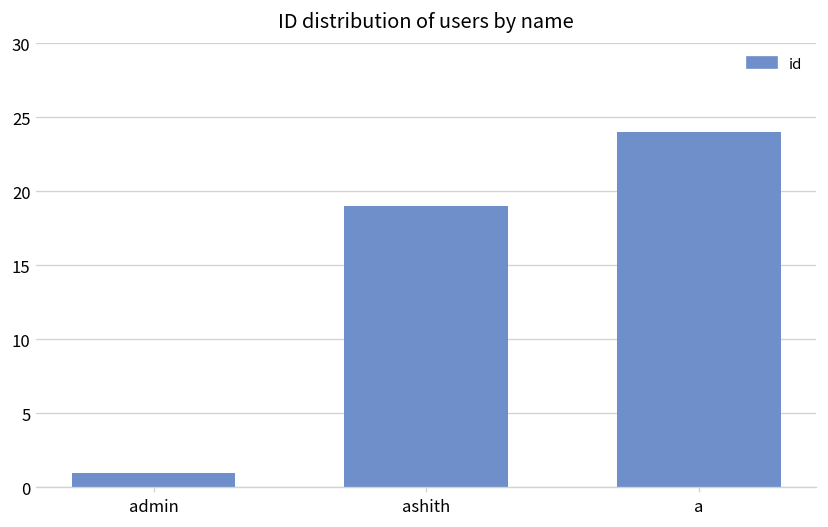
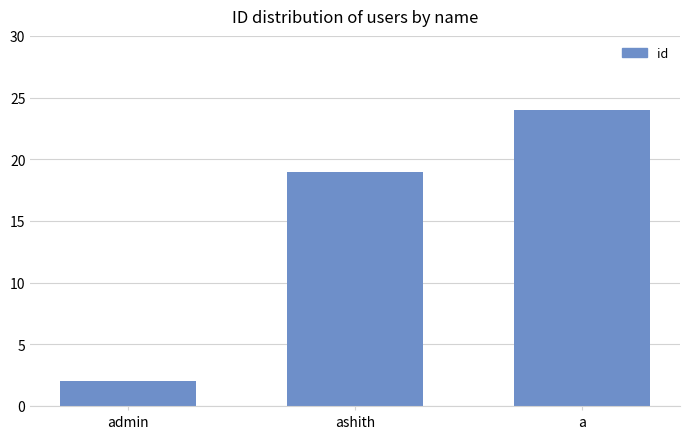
  {
-   "admin": 1,
+   "admin": 2,
    "ashith": 19,
    "a": 24
  }
